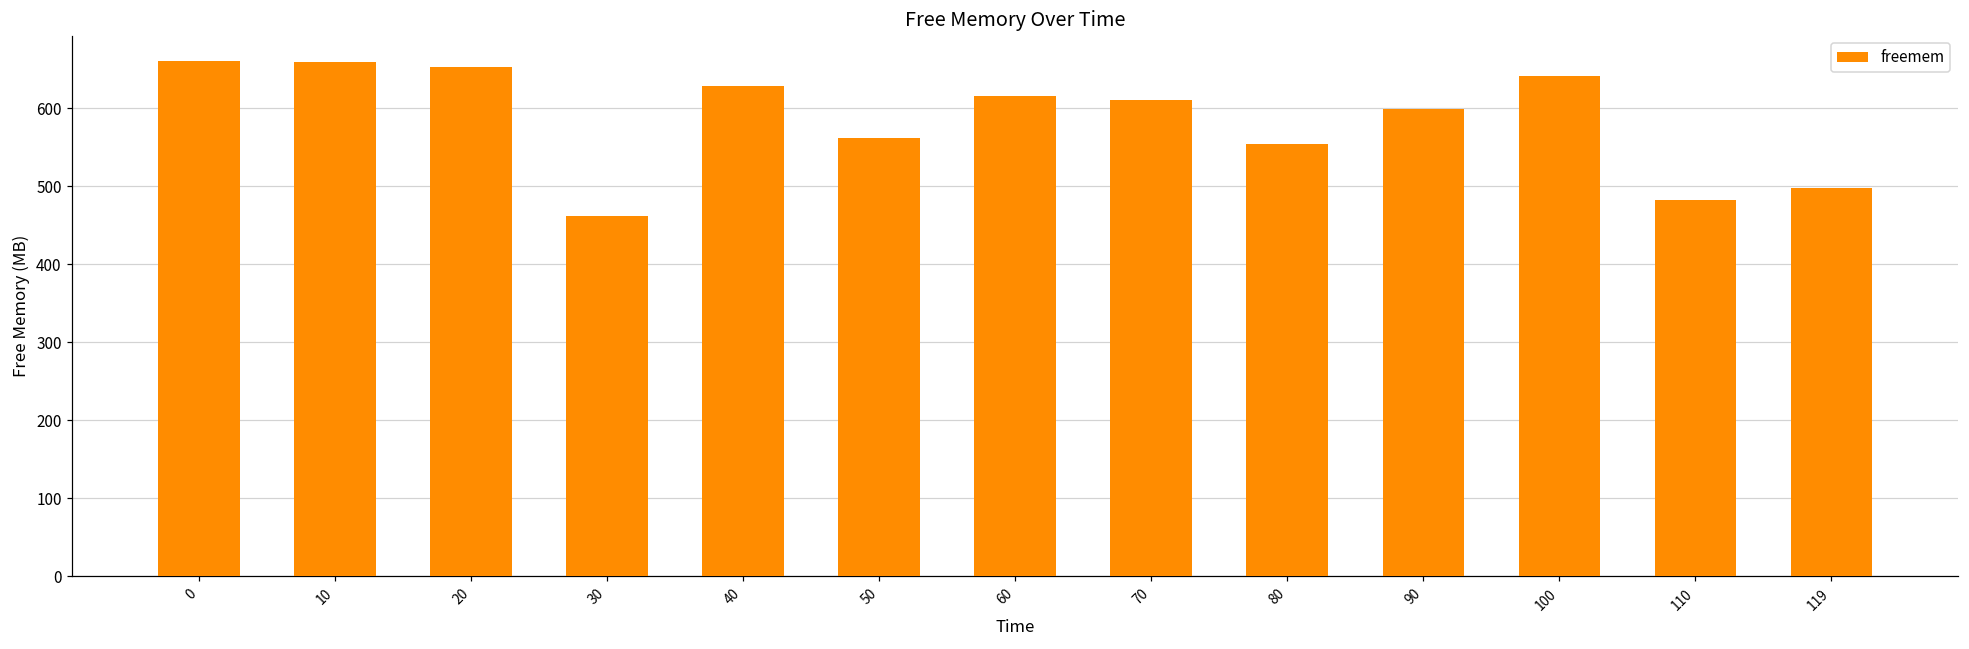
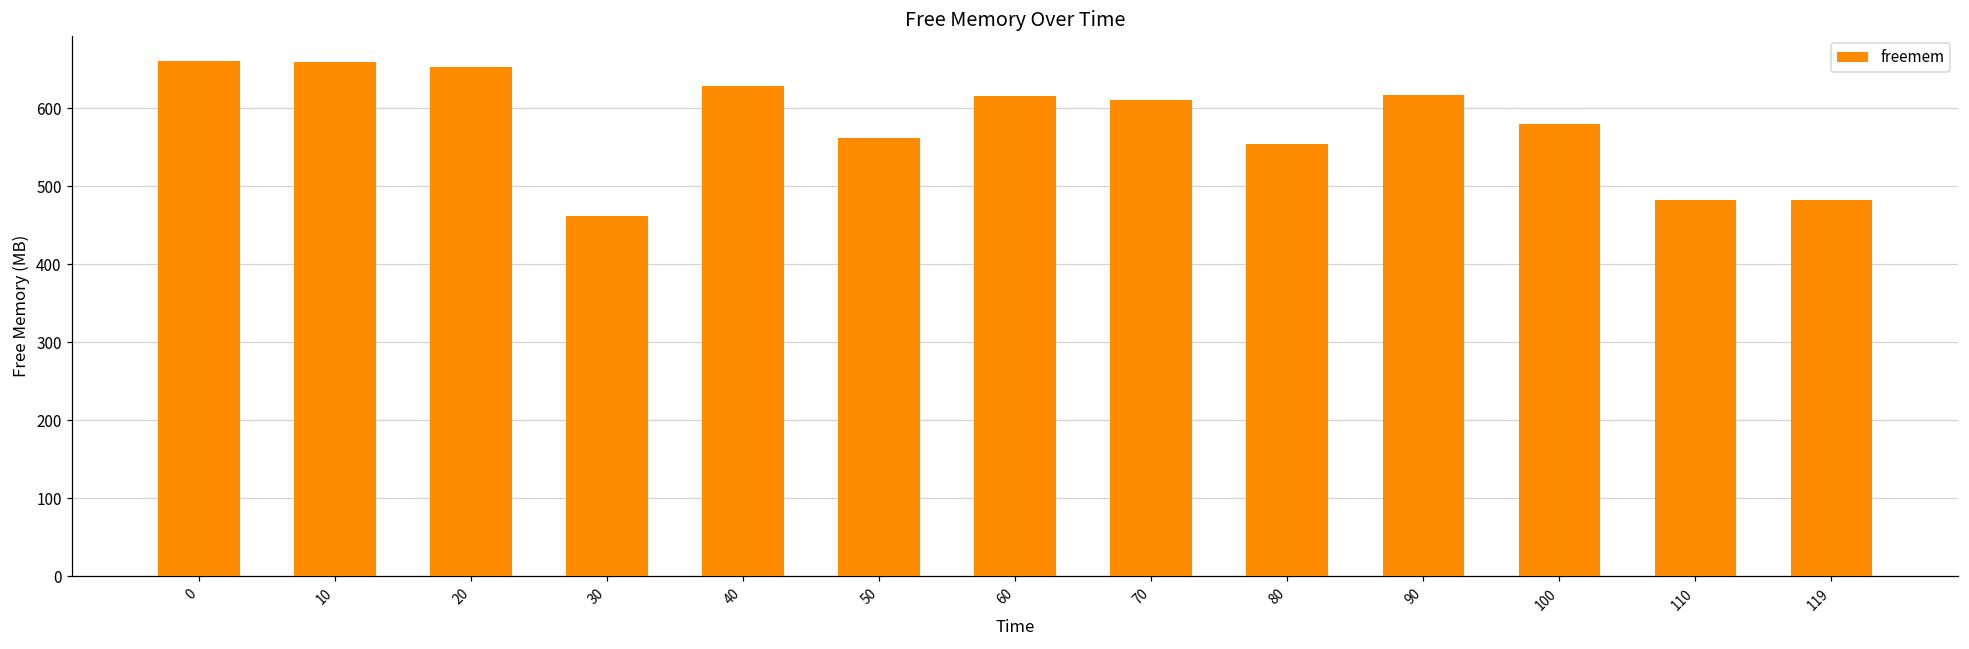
  {
    "0": 660,
    "10": 660,
    "20": 650,
    "30": 460,
    "40": 630,
    "50": 560,
    "60": 620,
    "70": 610,
    "80": 550,
-   "90": 600,
-   "100": 640,
+   "90": 620,
+   "100": 580,
    "110": 480,
-   "119": 500
+   "119": 480
  }
